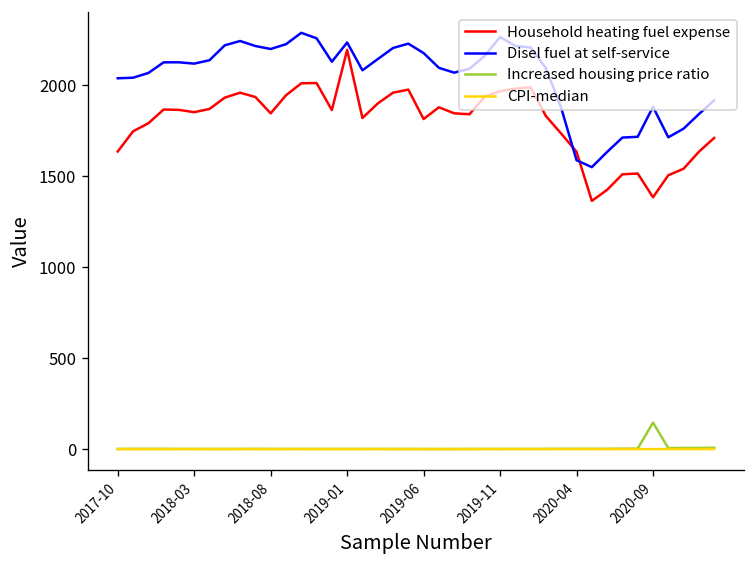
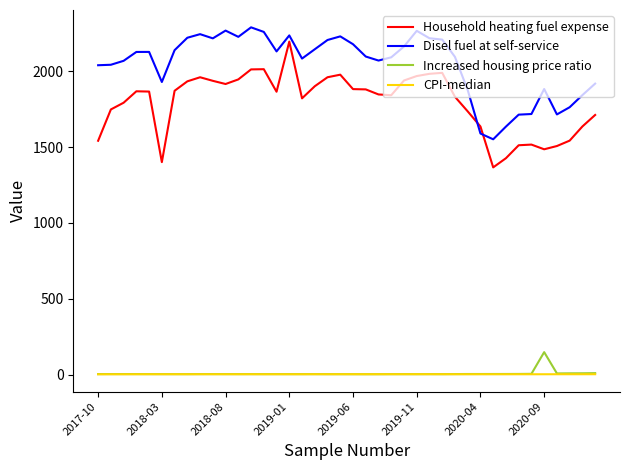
  {
    "Household heating fuel expense": {
-     "2017-10": 1640,
-     "2018-03": 1850,
-     "2018-08": 1850,
+     "2017-10": 1540,
+     "2018-03": 1400,
+     "2018-08": 1920,
      "2019-01": 2200,
-     "2019-06": 1820,
+     "2019-06": 1880,
      "2020-04": 1640,
-     "2020-09": 1390
+     "2020-09": 1490
    },
    "Disel fuel at self-service": {
      "2017-10": 2040,
-     "2018-03": 2120,
-     "2018-08": 2200,
+     "2018-03": 1930,
+     "2018-08": 2270,
      "2019-01": 2240,
      "2019-06": 2180,
      "2020-04": 1590
    },
    "Increased housing price ratio": {
      "2020-09": 150
    },
    "CPI-median": {
      "2020-09": 0
    }
  }
